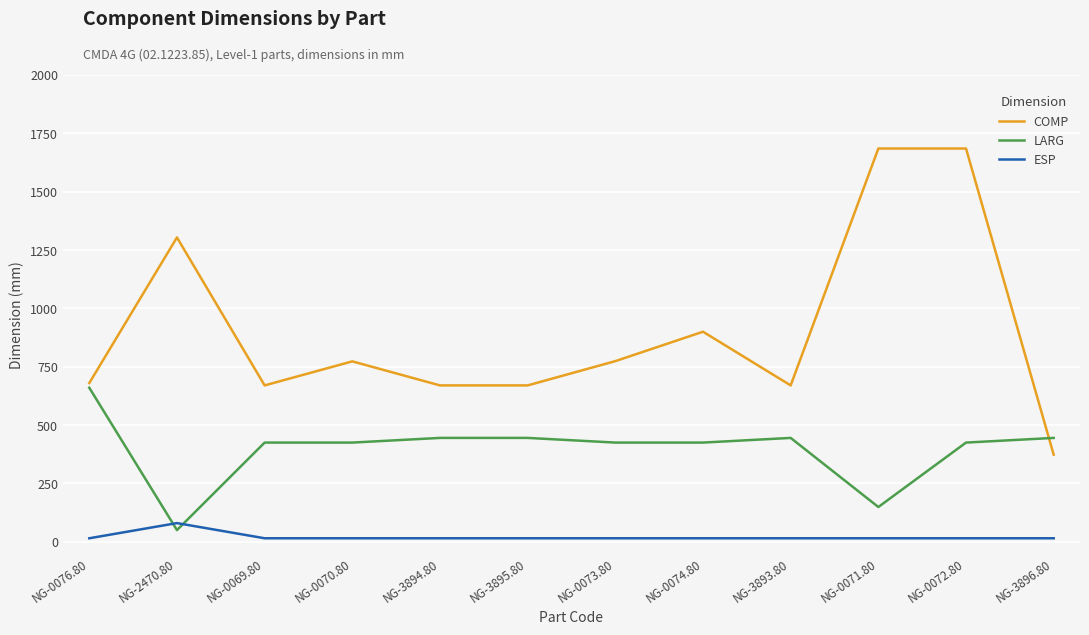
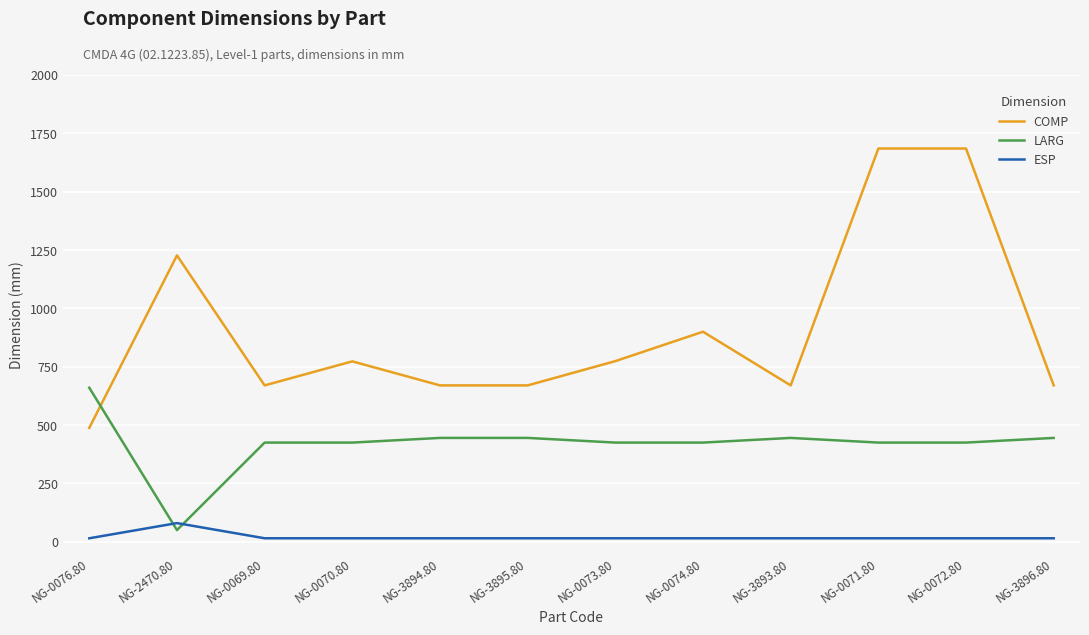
  {
    "COMP": {
-     "NG-0076.80": 680,
-     "NG-2470.80": 1300,
+     "NG-0076.80": 490,
+     "NG-2470.80": 1230,
      "NG-0069.80": 670,
      "NG-0070.80": 770,
      "NG-3894.80": 670,
      "NG-3895.80": 670,
      "NG-0073.80": 770,
      "NG-0074.80": 900,
      "NG-3893.80": 670,
      "NG-0071.80": 1690,
      "NG-0072.80": 1690,
-     "NG-3896.80": 370
+     "NG-3896.80": 670
    },
    "LARG": {
      "NG-0076.80": 660,
      "NG-2470.80": 50,
      "NG-0069.80": 430,
      "NG-0070.80": 430,
      "NG-3894.80": 450,
      "NG-3895.80": 450,
      "NG-0073.80": 430,
      "NG-0074.80": 430,
      "NG-3893.80": 450,
-     "NG-0071.80": 150,
+     "NG-0071.80": 430,
      "NG-0072.80": 430,
      "NG-3896.80": 450
    },
    "ESP": {
      "NG-0076.80": 20,
      "NG-2470.80": 80,
      "NG-0069.80": 20,
      "NG-0070.80": 20,
      "NG-3894.80": 20,
      "NG-3895.80": 20,
      "NG-0073.80": 20,
      "NG-0074.80": 20,
      "NG-3893.80": 20,
      "NG-0071.80": 20,
      "NG-0072.80": 20,
      "NG-3896.80": 20
    }
  }
